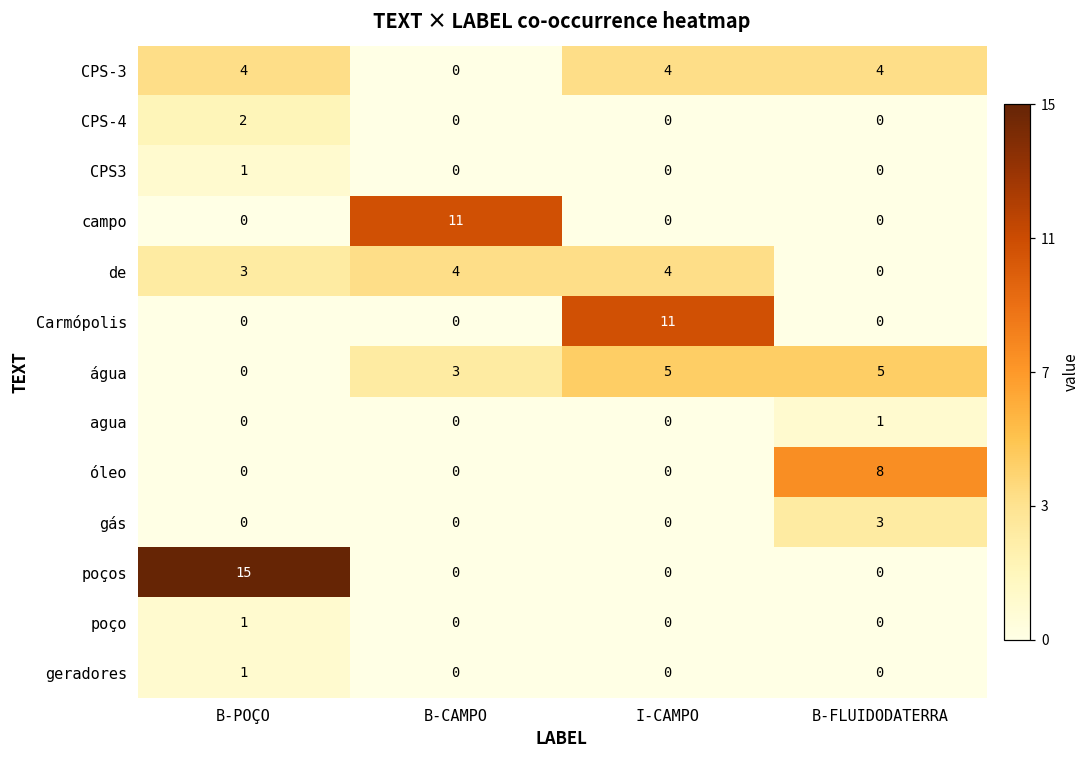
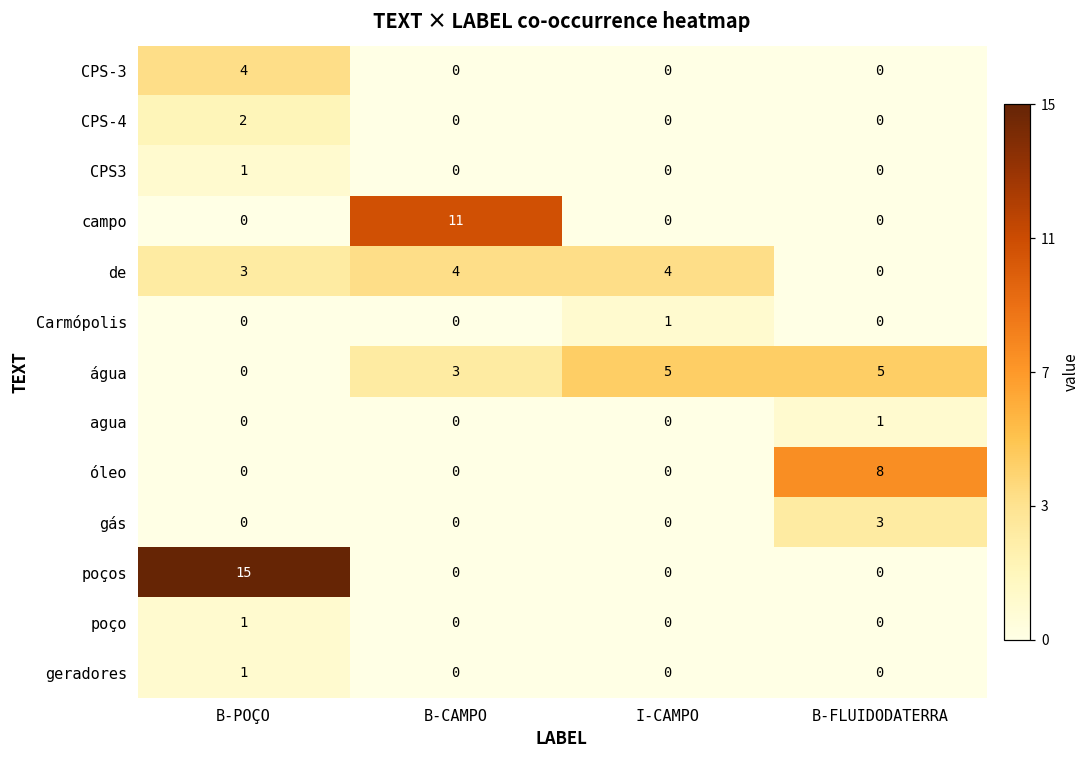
  {
    "CPS-3": {
      "B-POÇO": 4,
      "B-CAMPO": 0,
-     "I-CAMPO": 4,
-     "B-FLUIDODATERRA": 4
+     "I-CAMPO": 0,
+     "B-FLUIDODATERRA": 0
    },
    "CPS-4": {
      "B-POÇO": 2,
      "B-CAMPO": 0,
      "I-CAMPO": 0,
      "B-FLUIDODATERRA": 0
    },
    "CPS3": {
      "B-POÇO": 1,
      "B-CAMPO": 0,
      "I-CAMPO": 0,
      "B-FLUIDODATERRA": 0
    },
    "campo": {
      "B-POÇO": 0,
      "B-CAMPO": 11,
      "I-CAMPO": 0,
      "B-FLUIDODATERRA": 0
    },
    "de": {
      "B-POÇO": 3,
      "B-CAMPO": 4,
      "I-CAMPO": 4,
      "B-FLUIDODATERRA": 0
    },
    "Carmópolis": {
      "B-POÇO": 0,
      "B-CAMPO": 0,
-     "I-CAMPO": 11,
+     "I-CAMPO": 1,
      "B-FLUIDODATERRA": 0
    },
    "água": {
      "B-POÇO": 0,
      "B-CAMPO": 3,
      "I-CAMPO": 5,
      "B-FLUIDODATERRA": 5
    },
    "agua": {
      "B-POÇO": 0,
      "B-CAMPO": 0,
      "I-CAMPO": 0,
      "B-FLUIDODATERRA": 1
    },
    "óleo": {
      "B-POÇO": 0,
      "B-CAMPO": 0,
      "I-CAMPO": 0,
      "B-FLUIDODATERRA": 8
    },
    "gás": {
      "B-POÇO": 0,
      "B-CAMPO": 0,
      "I-CAMPO": 0,
      "B-FLUIDODATERRA": 3
    },
    "poços": {
      "B-POÇO": 15,
      "B-CAMPO": 0,
      "I-CAMPO": 0,
      "B-FLUIDODATERRA": 0
    },
    "poço": {
      "B-POÇO": 1,
      "B-CAMPO": 0,
      "I-CAMPO": 0,
      "B-FLUIDODATERRA": 0
    },
    "geradores": {
      "B-POÇO": 1,
      "B-CAMPO": 0,
      "I-CAMPO": 0,
      "B-FLUIDODATERRA": 0
    }
  }
